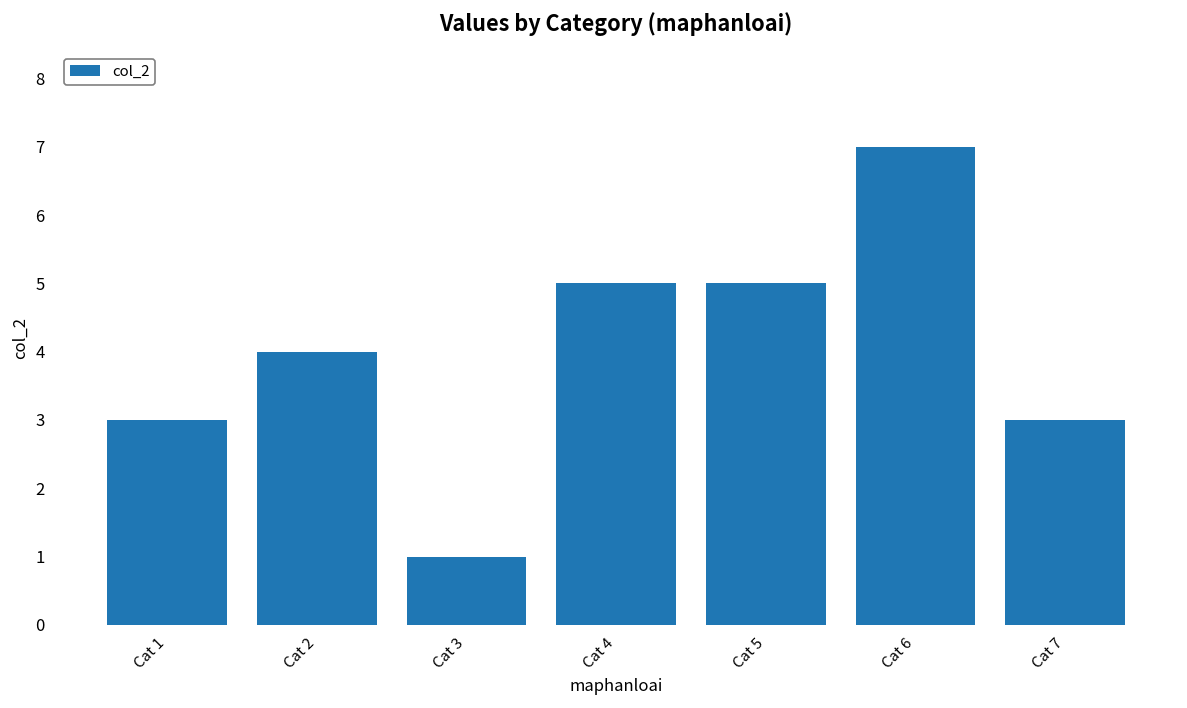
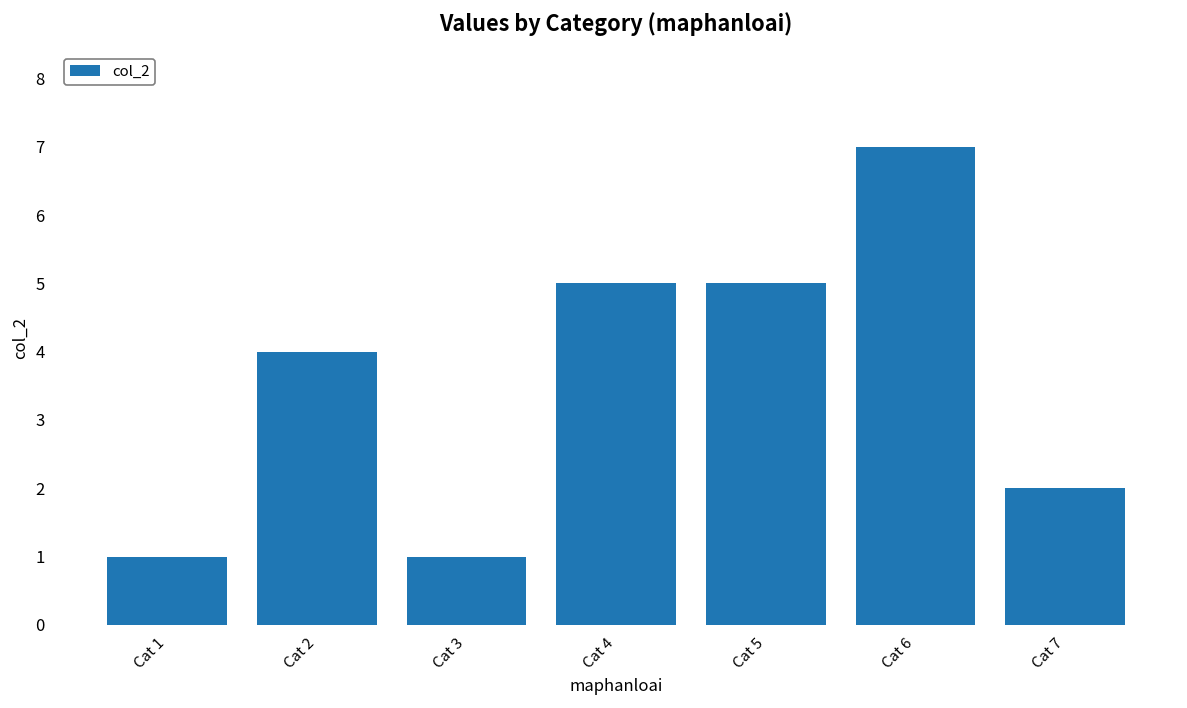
  {
-   "Cat 1": 3,
+   "Cat 1": 1,
    "Cat 2": 4,
    "Cat 3": 1,
    "Cat 4": 5,
    "Cat 5": 5,
    "Cat 6": 7,
-   "Cat 7": 3
+   "Cat 7": 2
  }
